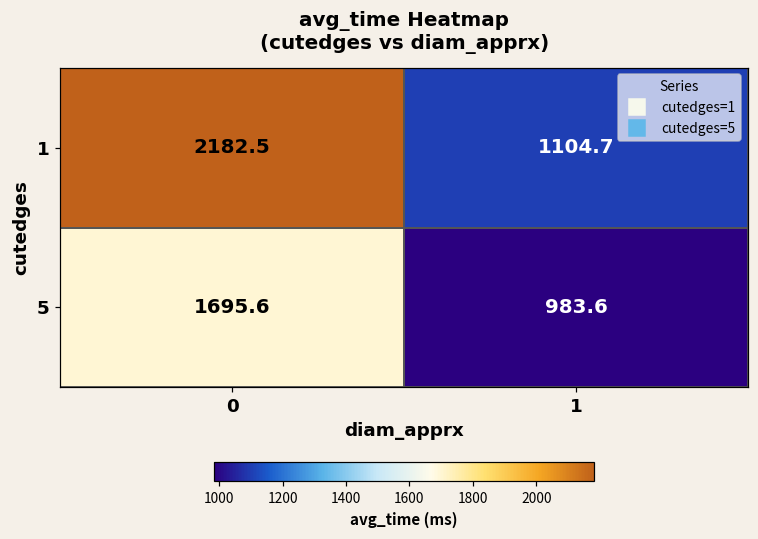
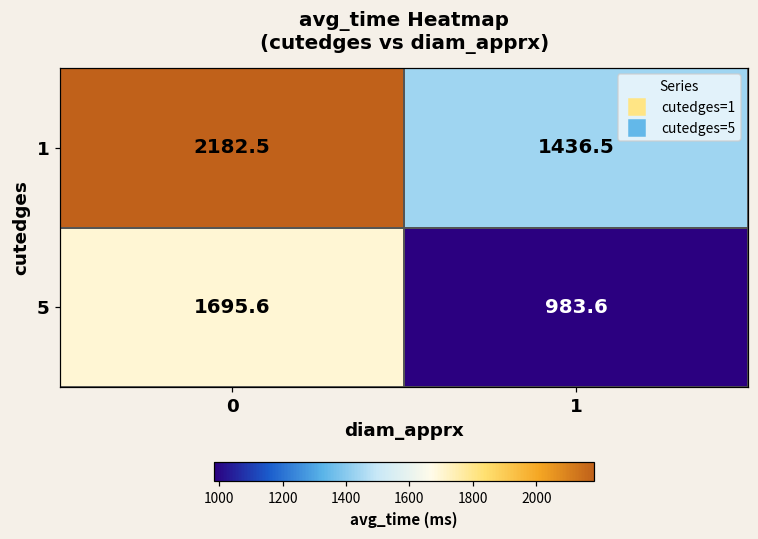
  {
    "1": {
      "0": 2182.5,
-     "1": 1104.7
+     "1": 1436.5
    },
    "5": {
      "0": 1695.6,
      "1": 983.6
    }
  }
